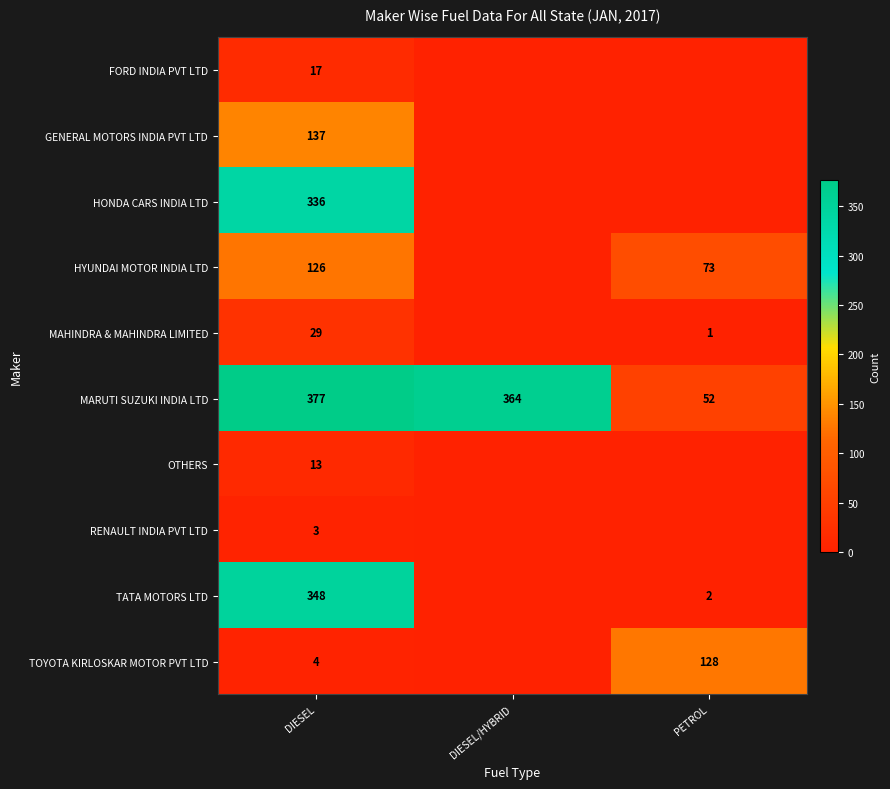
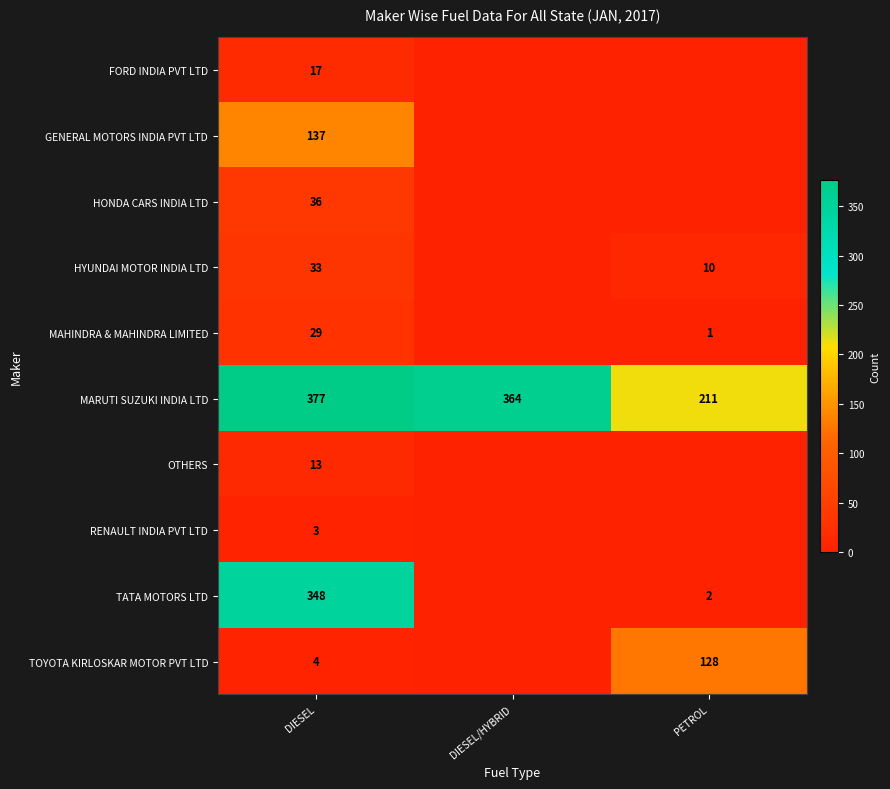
  {
    "FORD INDIA PVT LTD": {
      "DIESEL": 17
    },
    "GENERAL MOTORS INDIA PVT LTD": {
      "DIESEL": 137
    },
    "HONDA CARS INDIA LTD": {
-     "DIESEL": 336
+     "DIESEL": 36
    },
    "HYUNDAI MOTOR INDIA LTD": {
-     "DIESEL": 126,
-     "PETROL": 73
+     "DIESEL": 33,
+     "PETROL": 10
    },
    "MAHINDRA & MAHINDRA LIMITED": {
      "DIESEL": 29,
      "PETROL": 1
    },
    "MARUTI SUZUKI INDIA LTD": {
      "DIESEL": 377,
      "DIESEL/HYBRID": 364,
-     "PETROL": 52
+     "PETROL": 211
    },
    "OTHERS": {
      "DIESEL": 13
    },
    "RENAULT INDIA PVT LTD": {
      "DIESEL": 3
    },
    "TATA MOTORS LTD": {
      "DIESEL": 348,
      "PETROL": 2
    },
    "TOYOTA KIRLOSKAR MOTOR PVT LTD": {
      "DIESEL": 4,
      "PETROL": 128
    }
  }
